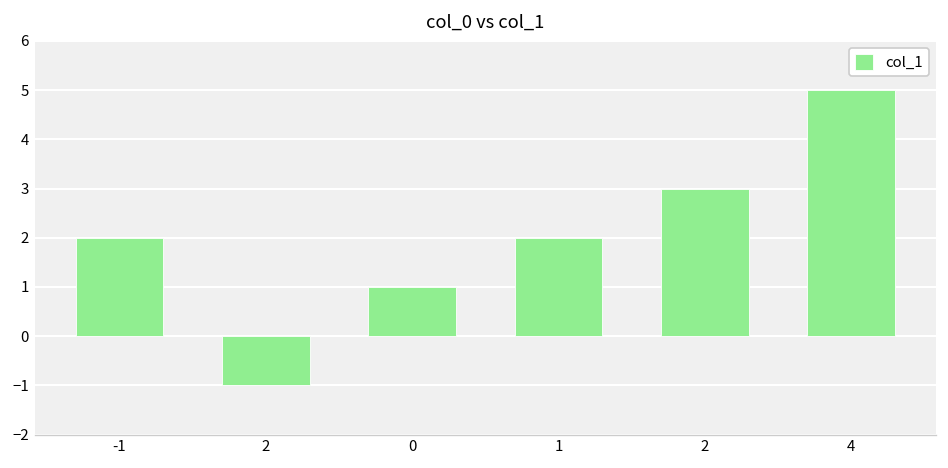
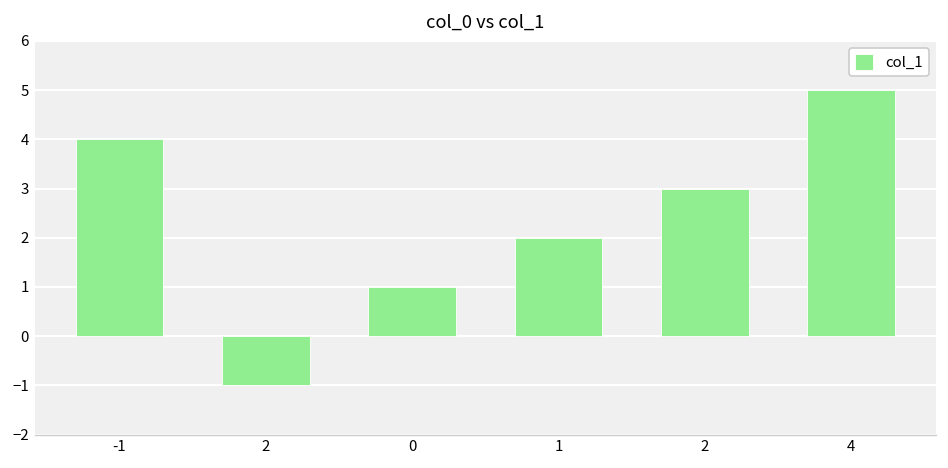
  {
-   "-1": 2,
+   "-1": 4,
    "0": 1,
    "1": 2,
    "4": 5
  }
